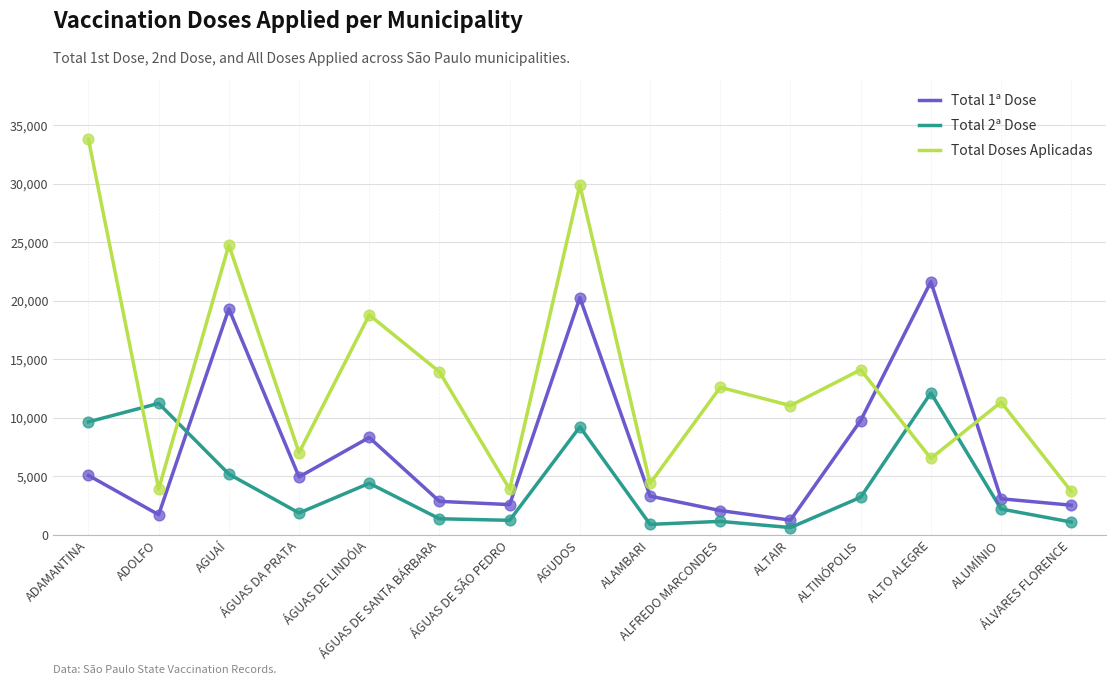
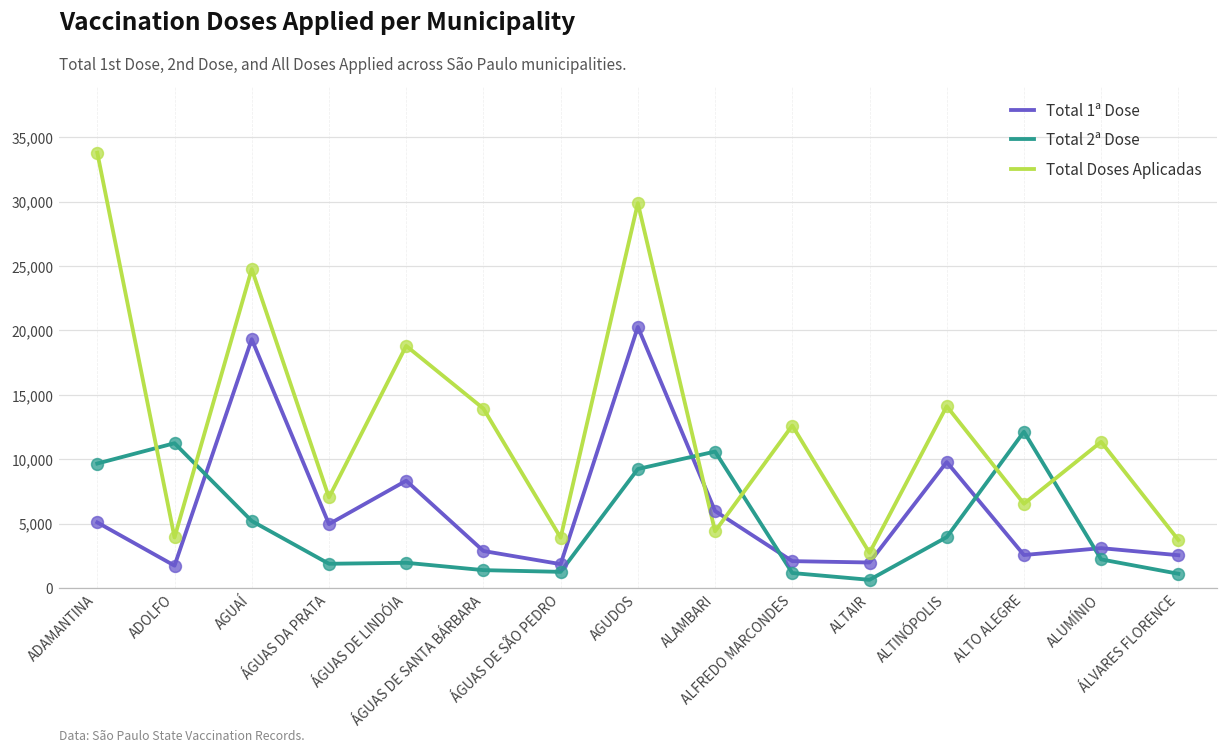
  {
    "Total 1ª Dose": {
      "ADAMANTINA": "5,100",
      "ADOLFO": "1,700",
      "AGUAÍ": "19,300",
      "ÁGUAS DA PRATA": "5,000",
      "ÁGUAS DE LINDÓIA": "8,300",
      "ÁGUAS DE SANTA BÁRBARA": "2,900",
-     "ÁGUAS DE SÃO PEDRO": "2,600",
+     "ÁGUAS DE SÃO PEDRO": "1,900",
      "AGUDOS": "20,300",
-     "ALAMBARI": "3,300",
+     "ALAMBARI": "6,000",
      "ALFREDO MARCONDES": "2,100",
-     "ALTAIR": "1,300",
+     "ALTAIR": "2,000",
      "ALTINÓPOLIS": "9,800",
-     "ALTO ALEGRE": "21,600",
+     "ALTO ALEGRE": "2,600",
      "ALUMÍNIO": "3,100",
      "ÁLVARES FLORENCE": "2,500"
    },
    "Total 2ª Dose": {
      "ADAMANTINA": "9,700",
      "ADOLFO": "11,200",
      "AGUAÍ": "5,200",
      "ÁGUAS DA PRATA": "1,900",
-     "ÁGUAS DE LINDÓIA": "4,400",
+     "ÁGUAS DE LINDÓIA": "2,000",
      "ÁGUAS DE SANTA BÁRBARA": "1,400",
      "ÁGUAS DE SÃO PEDRO": "1,300",
      "AGUDOS": "9,200",
-     "ALAMBARI": "900",
+     "ALAMBARI": "10,600",
      "ALFREDO MARCONDES": "1,200",
      "ALTAIR": "600",
-     "ALTINÓPOLIS": "3,200",
+     "ALTINÓPOLIS": "4,000",
      "ALTO ALEGRE": "12,100",
      "ALUMÍNIO": "2,200",
      "ÁLVARES FLORENCE": "1,100"
    },
    "Total Doses Aplicadas": {
      "ADAMANTINA": "33,800",
      "ADOLFO": "3,900",
      "AGUAÍ": "24,800",
      "ÁGUAS DA PRATA": "7,000",
      "ÁGUAS DE LINDÓIA": "18,800",
      "ÁGUAS DE SANTA BÁRBARA": "13,900",
      "ÁGUAS DE SÃO PEDRO": "3,900",
      "AGUDOS": "29,900",
      "ALAMBARI": "4,400",
      "ALFREDO MARCONDES": "12,600",
-     "ALTAIR": "11,100",
+     "ALTAIR": "2,700",
      "ALTINÓPOLIS": "14,100",
      "ALTO ALEGRE": "6,500",
      "ALUMÍNIO": "11,400",
      "ÁLVARES FLORENCE": "3,700"
    }
  }
